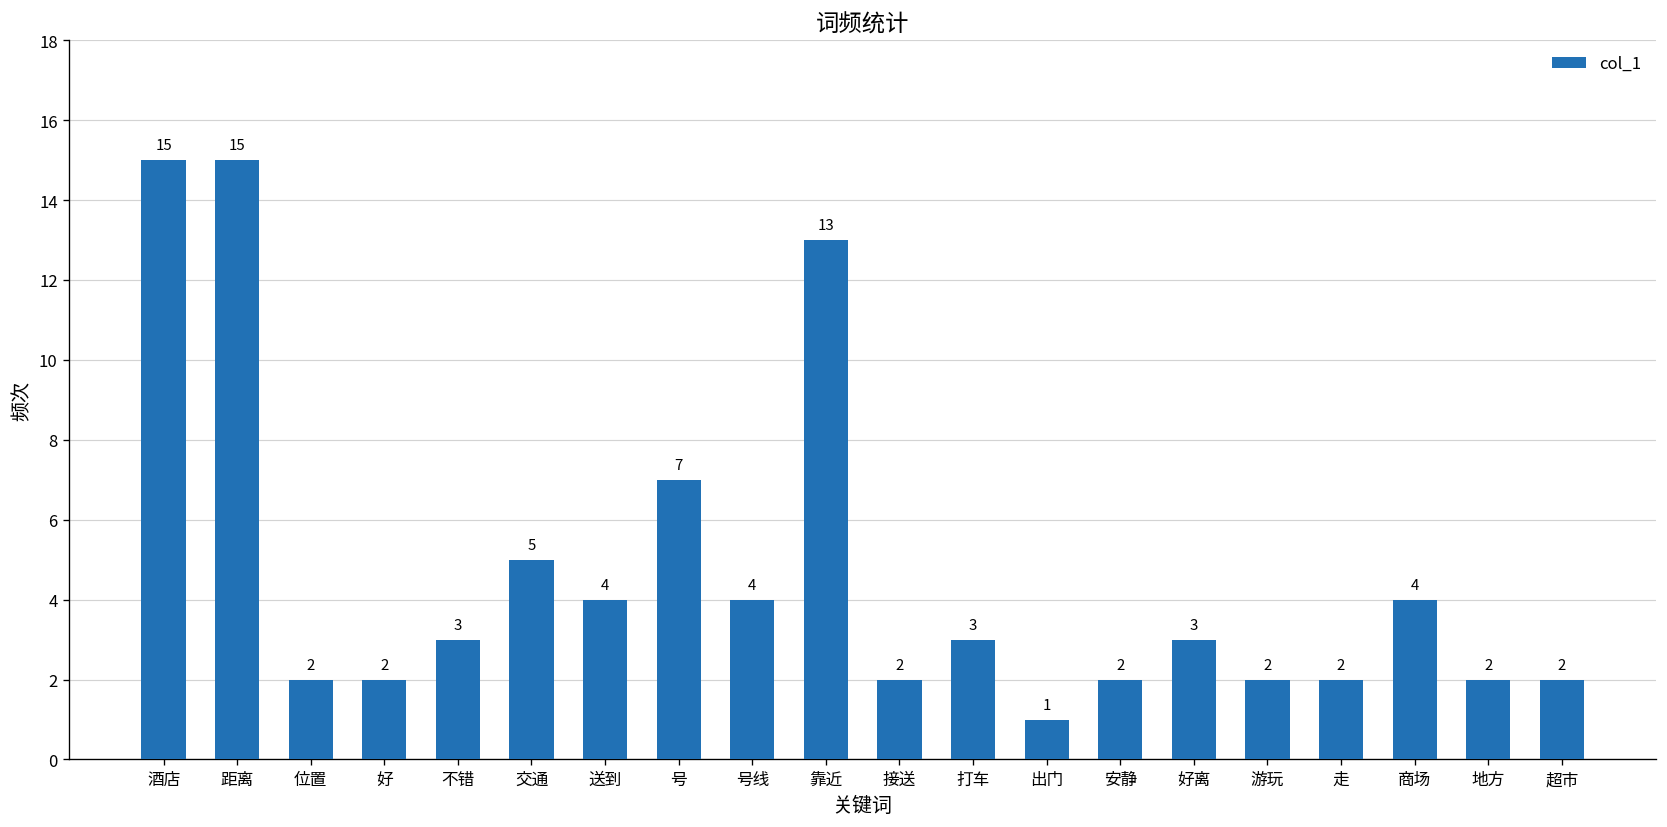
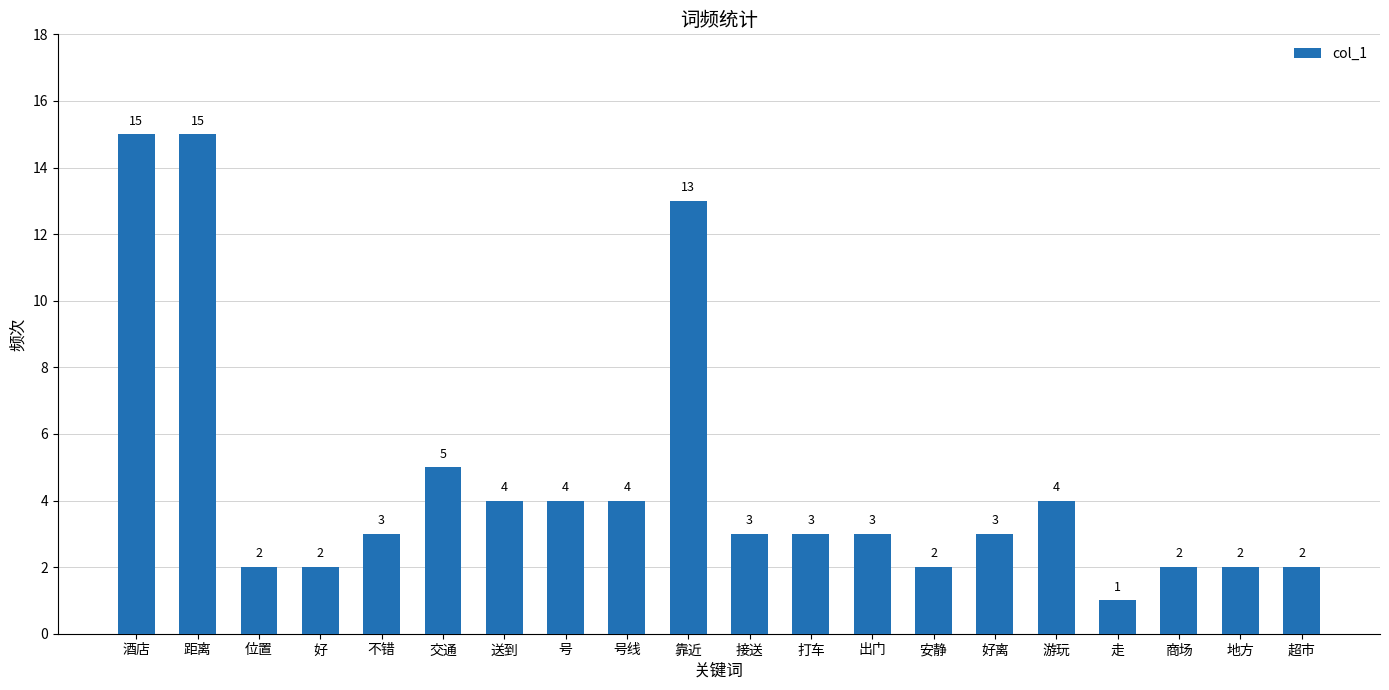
  {
    "酒店": 15,
    "距离": 15,
    "位置": 2,
    "好": 2,
    "不错": 3,
    "交通": 5,
    "送到": 4,
-   "号": 7,
+   "号": 4,
    "号线": 4,
    "靠近": 13,
-   "接送": 2,
+   "接送": 3,
    "打车": 3,
-   "出门": 1,
+   "出门": 3,
    "安静": 2,
    "好离": 3,
-   "游玩": 2,
-   "走": 2,
-   "商场": 4,
+   "游玩": 4,
+   "走": 1,
+   "商场": 2,
    "地方": 2,
    "超市": 2
  }
